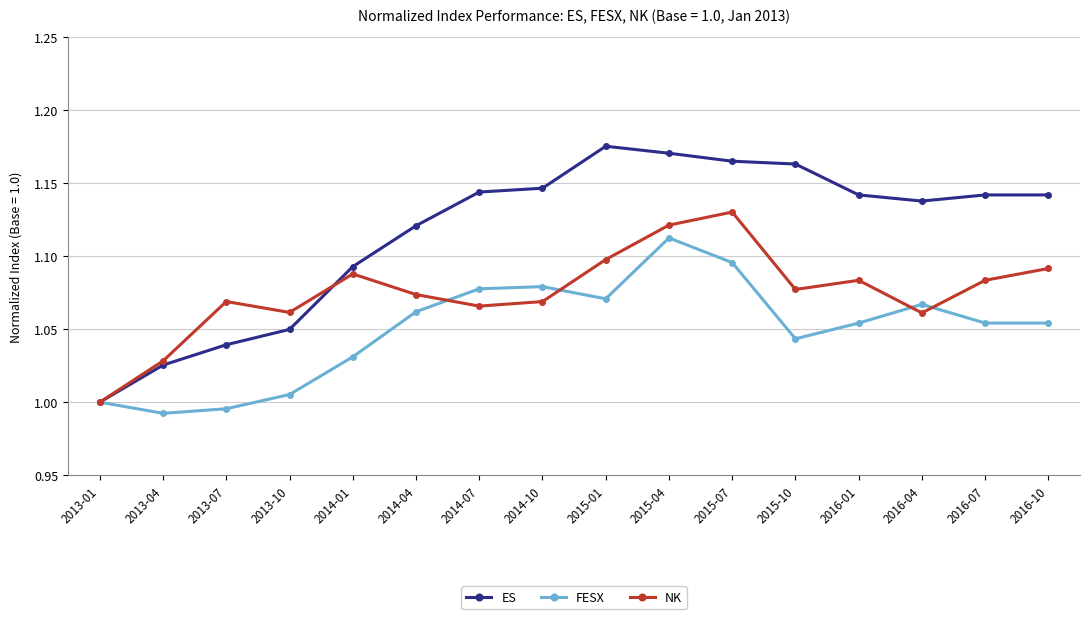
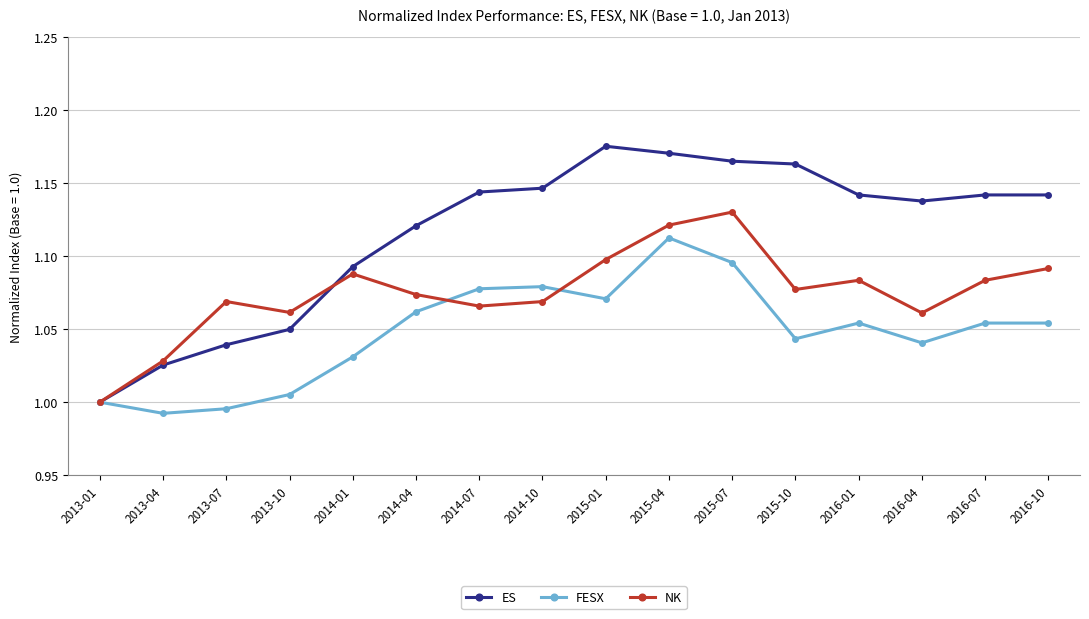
  {
    "ES": {
      "2013-04": 1.025,
      "2013-07": 1.039,
      "2013-10": 1.050,
      "2014-01": 1.093,
      "2014-04": 1.121,
      "2014-07": 1.144,
      "2014-10": 1.147,
      "2015-01": 1.175,
      "2015-04": 1.171,
      "2015-07": 1.165,
      "2015-10": 1.163,
      "2016-01": 1.142,
      "2016-04": 1.138,
      "2016-07": 1.142,
      "2016-10": 1.142
    },
    "FESX": {
      "2013-04": 0.992,
      "2013-07": 0.995,
      "2013-10": 1.005,
      "2014-01": 1.031,
      "2014-04": 1.062,
      "2014-07": 1.078,
      "2014-10": 1.079,
      "2015-01": 1.071,
      "2015-04": 1.113,
      "2015-07": 1.096,
      "2015-10": 1.043,
      "2016-01": 1.054,
-     "2016-04": 1.067,
+     "2016-04": 1.041,
      "2016-07": 1.054,
      "2016-10": 1.054
    },
    "NK": {
      "2013-04": 1.028,
      "2013-07": 1.069,
      "2013-10": 1.061,
      "2014-01": 1.088,
      "2014-04": 1.074,
      "2014-07": 1.066,
      "2014-10": 1.069,
      "2015-01": 1.098,
      "2015-04": 1.121,
      "2015-07": 1.130,
      "2015-10": 1.077,
      "2016-01": 1.083,
      "2016-04": 1.061,
      "2016-07": 1.083,
      "2016-10": 1.092
    }
  }
